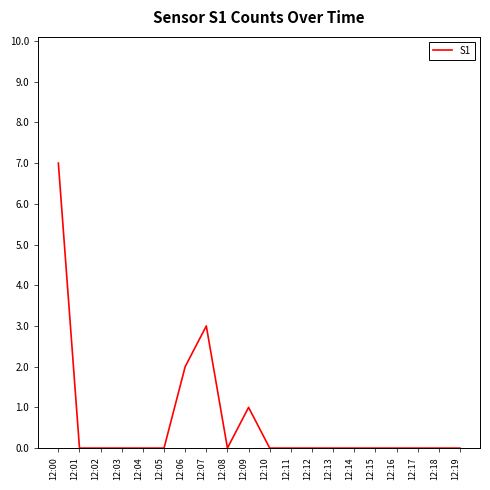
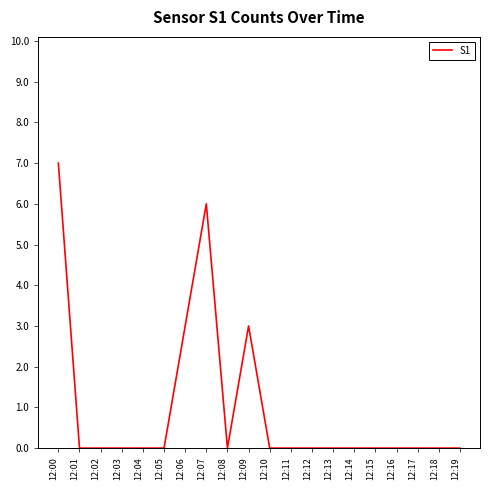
  {
    "12:00": 7,
    "12:01": 0,
    "12:02": 0,
    "12:03": 0,
    "12:04": 0,
    "12:05": 0,
-   "12:06": 2,
-   "12:07": 3,
+   "12:06": 3,
+   "12:07": 6,
    "12:08": 0,
-   "12:09": 1,
+   "12:09": 3,
    "12:10": 0,
    "12:11": 0,
    "12:12": 0,
    "12:13": 0,
    "12:14": 0,
    "12:15": 0,
    "12:16": 0,
    "12:17": 0,
    "12:18": 0,
    "12:19": 0
  }
